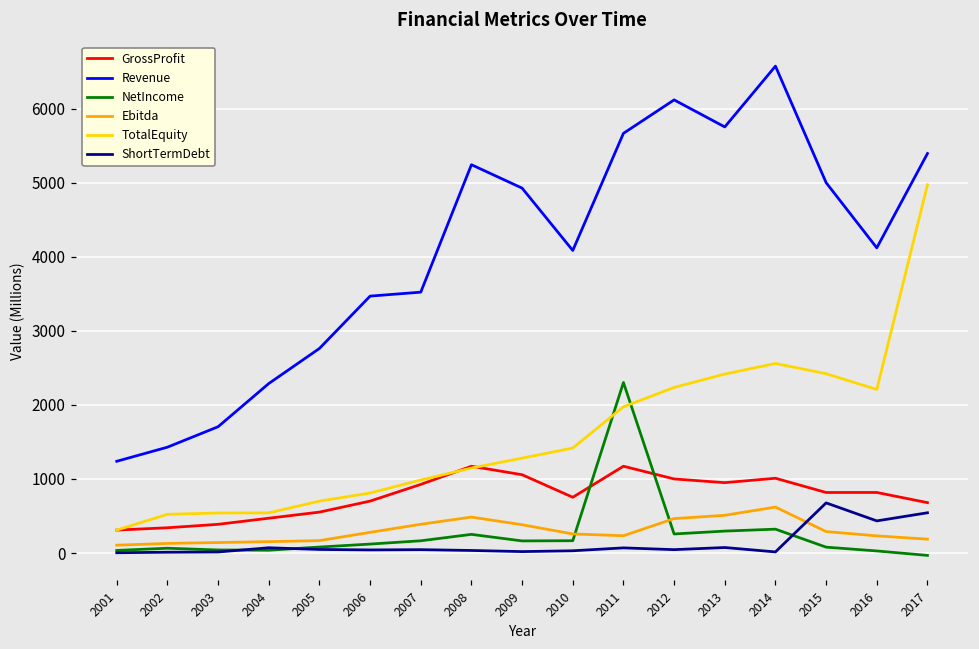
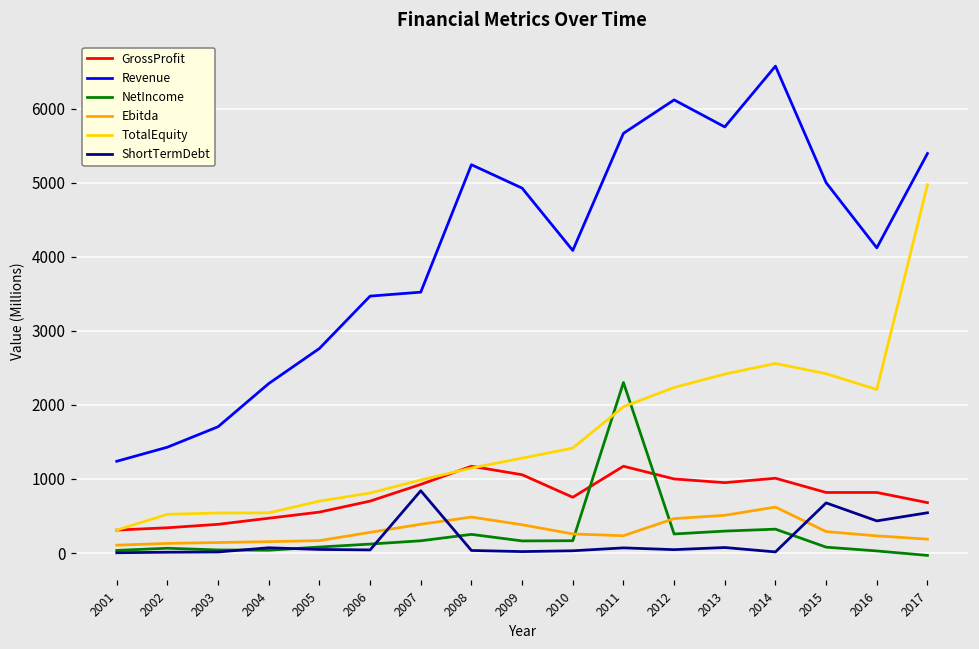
  {
    "GrossProfit": {
      "2002": 300,
      "2003": 400,
      "2004": 500,
      "2005": 600,
      "2006": 700,
      "2007": 900,
      "2009": 1100,
      "2010": 800,
      "2011": 1200,
      "2012": 1000,
      "2013": 900,
      "2014": 1000,
      "2015": 800,
      "2016": 800,
      "2017": 700
    },
    "Revenue": {
      "2001": 1200,
      "2002": 1400,
      "2003": 1700,
      "2004": 2300,
      "2005": 2800,
      "2006": 3500,
      "2007": 3500,
      "2008": 5200,
      "2009": 4900,
      "2010": 4100,
      "2011": 5700,
      "2012": 6100,
      "2013": 5800,
      "2014": 6600,
      "2015": 5000,
      "2016": 4100,
      "2017": 5400
    },
    "NetIncome": {
      "2002": 100,
      "2006": 100,
      "2007": 200,
      "2008": 300,
      "2009": 200,
      "2010": 200,
      "2011": 2300,
      "2012": 300,
      "2013": 300,
      "2014": 300,
      "2015": 100,
      "2016": 0,
      "2017": 0
    },
    "ShortTermDebt": {
      "2002": 0,
      "2006": 0,
-     "2007": 0,
+     "2007": 800,
      "2008": 0,
      "2009": 0,
      "2010": 0,
      "2011": 100,
      "2012": 0,
      "2013": 100,
      "2014": 0,
      "2015": 700,
      "2016": 400,
      "2017": 500
    }
  }
